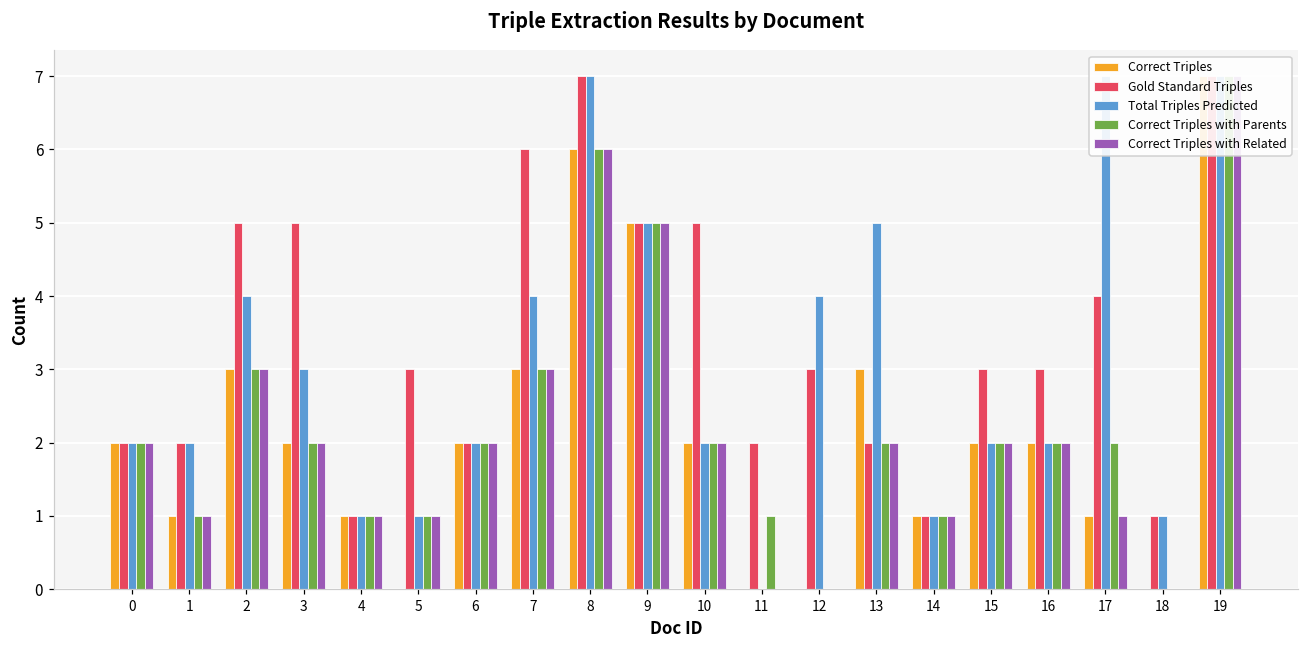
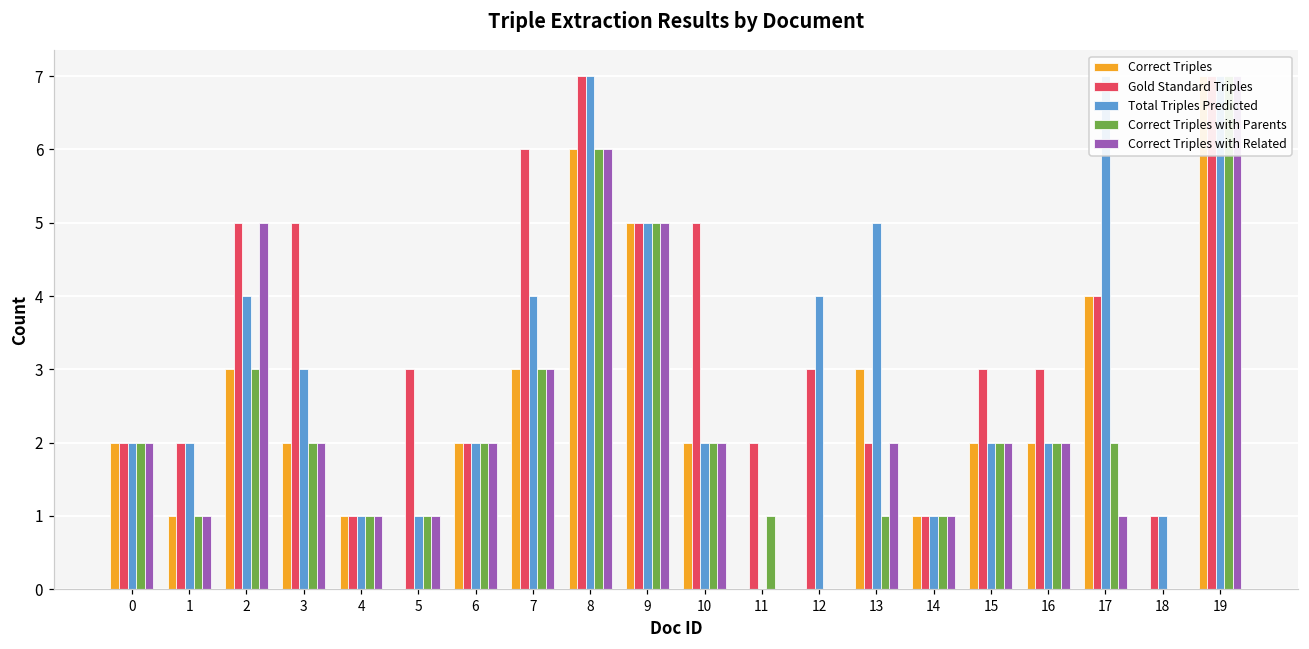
  {
    "Correct Triples": {
      "0": 2,
      "1": 1,
      "2": 3,
      "3": 2,
      "4": 1,
      "5": 0,
      "6": 2,
      "7": 3,
      "8": 6,
      "9": 5,
      "10": 2,
      "11": 0,
      "12": 0,
      "13": 3,
      "14": 1,
      "15": 2,
      "16": 2,
-     "17": 1,
+     "17": 4,
      "18": 0
    },
    "Gold Standard Triples": {
      "0": 2,
      "1": 2,
      "2": 5,
      "3": 5,
      "4": 1,
      "5": 3,
      "6": 2,
      "7": 6,
      "8": 7,
      "9": 5,
      "10": 5,
      "11": 2,
      "12": 3,
      "13": 2,
      "14": 1,
      "15": 3,
      "16": 3,
      "17": 4,
      "18": 1
    },
    "Total Triples Predicted": {
      "0": 2,
      "1": 2,
      "2": 4,
      "3": 3,
      "4": 1,
      "5": 1,
      "6": 2,
      "7": 4,
      "8": 7,
      "9": 5,
      "10": 2,
      "11": 0,
      "12": 4,
      "13": 5,
      "14": 1,
      "15": 2,
      "16": 2,
      "18": 1
    },
    "Correct Triples with Parents": {
      "0": 2,
      "1": 1,
      "2": 3,
      "3": 2,
      "4": 1,
      "5": 1,
      "6": 2,
      "7": 3,
      "8": 6,
      "9": 5,
      "10": 2,
      "11": 1,
      "12": 0,
-     "13": 2,
+     "13": 1,
      "14": 1,
      "15": 2,
      "16": 2,
      "17": 2,
      "18": 0
    },
    "Correct Triples with Related": {
      "0": 2,
      "1": 1,
-     "2": 3,
+     "2": 5,
      "3": 2,
      "4": 1,
      "5": 1,
      "6": 2,
      "7": 3,
      "8": 6,
      "9": 5,
      "10": 2,
      "11": 0,
      "12": 0,
      "13": 2,
      "14": 1,
      "15": 2,
      "16": 2,
      "17": 1,
      "18": 0
    }
  }
